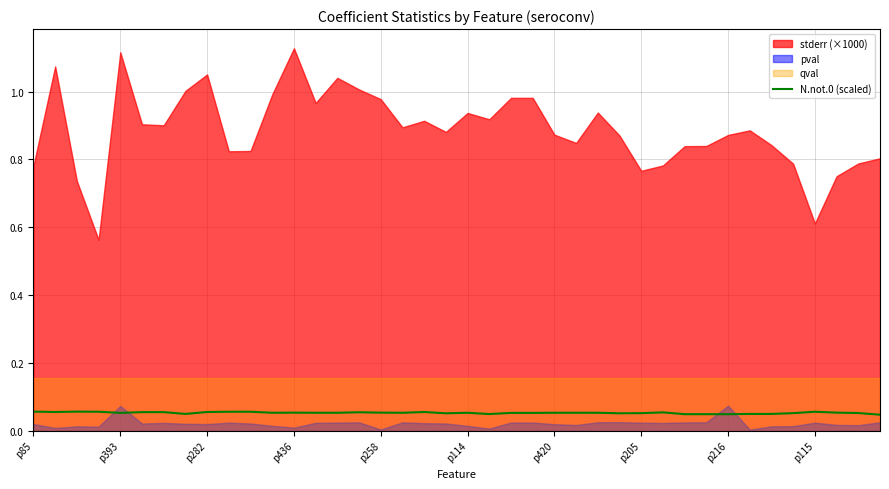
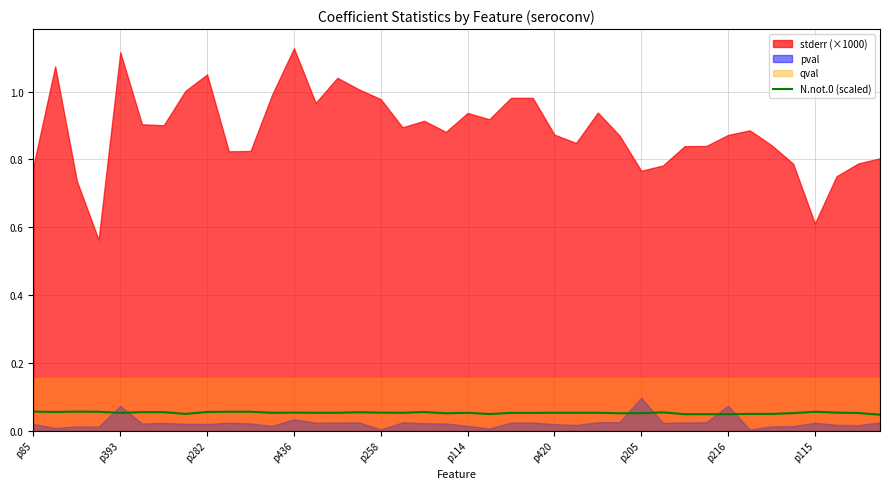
  {
    "N.not.0 (scaled)": {
      "p85": 0.06,
      "p393": 0.05,
      "p282": 0.06,
      "p436": 0.05,
      "p258": 0.05,
      "p114": 0.05,
      "p420": 0.05,
      "p205": 0.05,
      "p216": 0.05,
      "p115": 0.06
    },
    "stderr (×1000)": {
      "p85": 0.78,
      "p393": 1.12,
      "p282": 1.05,
      "p436": 1.13,
      "p258": 0.98,
      "p114": 0.94,
      "p420": 0.87,
      "p205": 0.77,
      "p216": 0.87,
      "p115": 0.61
    },
    "pval": {
      "p85": 0.02,
      "p393": 0.07,
      "p282": 0.02,
-     "p436": 0.01,
+     "p436": 0.03,
      "p114": 0.01,
      "p420": 0.02,
-     "p205": 0.02,
+     "p205": 0.10,
      "p216": 0.07,
      "p115": 0.02
    },
    "qval": {
      "p85": 0.16,
      "p393": 0.16,
      "p282": 0.16,
      "p436": 0.16,
      "p258": 0.16,
      "p114": 0.16,
      "p420": 0.16,
      "p205": 0.16,
      "p216": 0.16,
      "p115": 0.16
    }
  }
